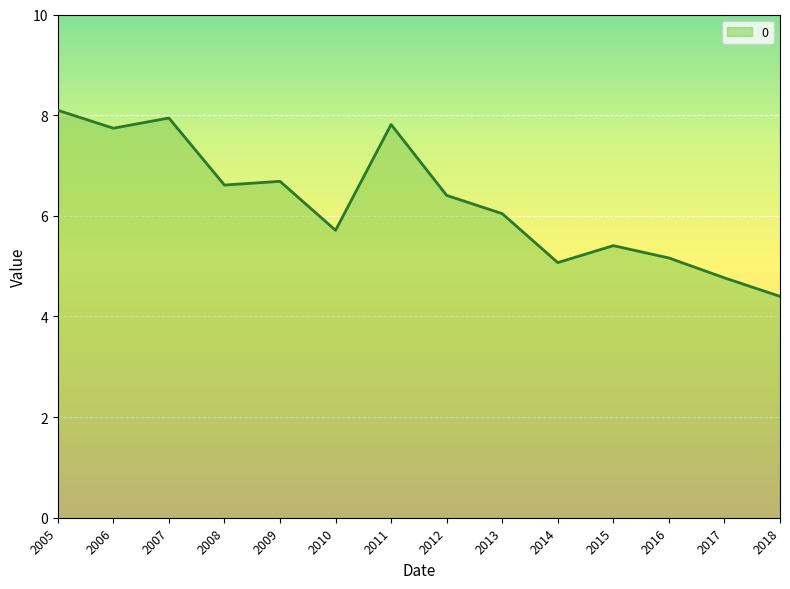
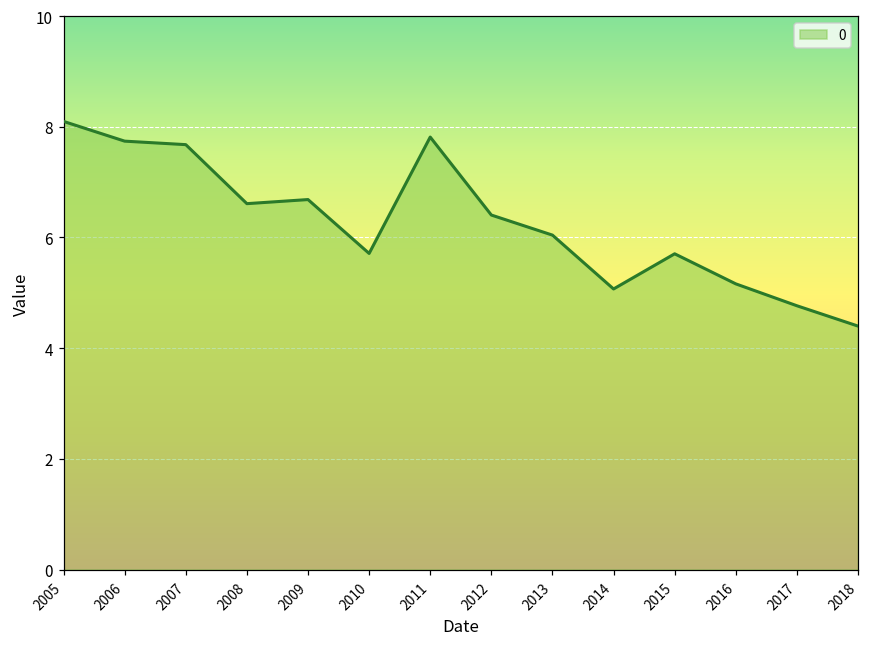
  {
    "2005": 8.1,
    "2006": 7.7,
-   "2007": 7.9,
+   "2007": 7.7,
    "2008": 6.6,
    "2009": 6.7,
    "2010": 5.7,
    "2011": 7.8,
    "2012": 6.4,
    "2013": 6.0,
    "2014": 5.1,
-   "2015": 5.4,
+   "2015": 5.7,
    "2016": 5.2,
    "2017": 4.8,
    "2018": 4.4
  }
